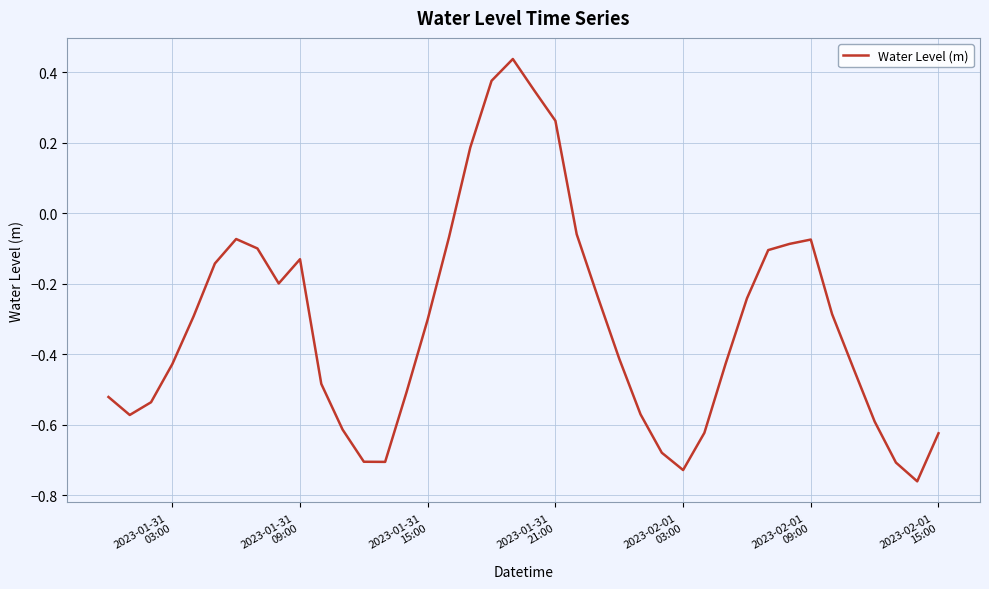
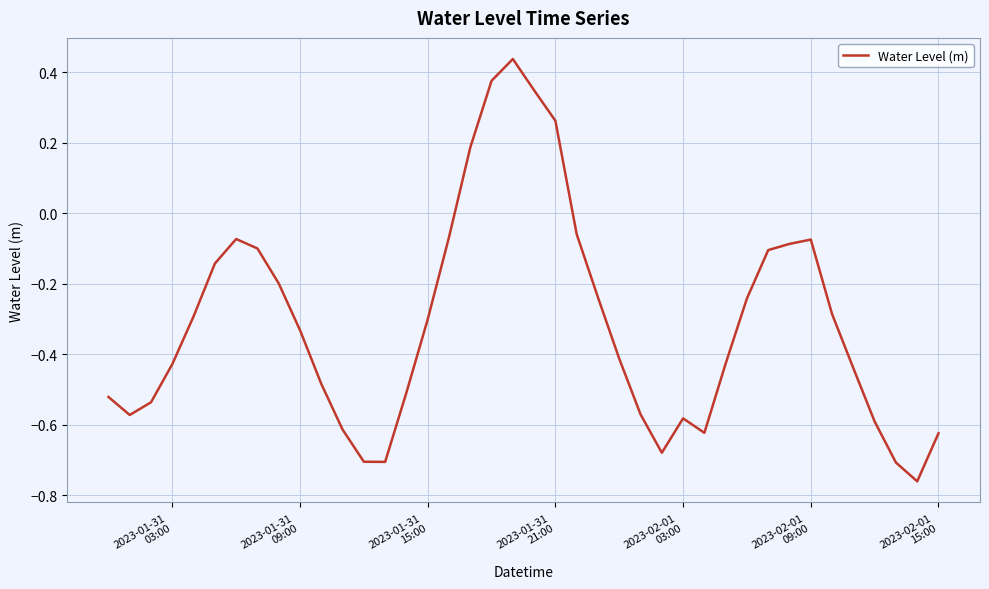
  {
    "2023-01-31 03:00": -0.43,
-   "2023-01-31 09:00": -0.13,
+   "2023-01-31 09:00": -0.33,
    "2023-01-31 15:00": -0.30,
    "2023-01-31 21:00": 0.26,
-   "2023-02-01 03:00": -0.73,
+   "2023-02-01 03:00": -0.58,
    "2023-02-01 09:00": -0.07,
    "2023-02-01 15:00": -0.62
  }
